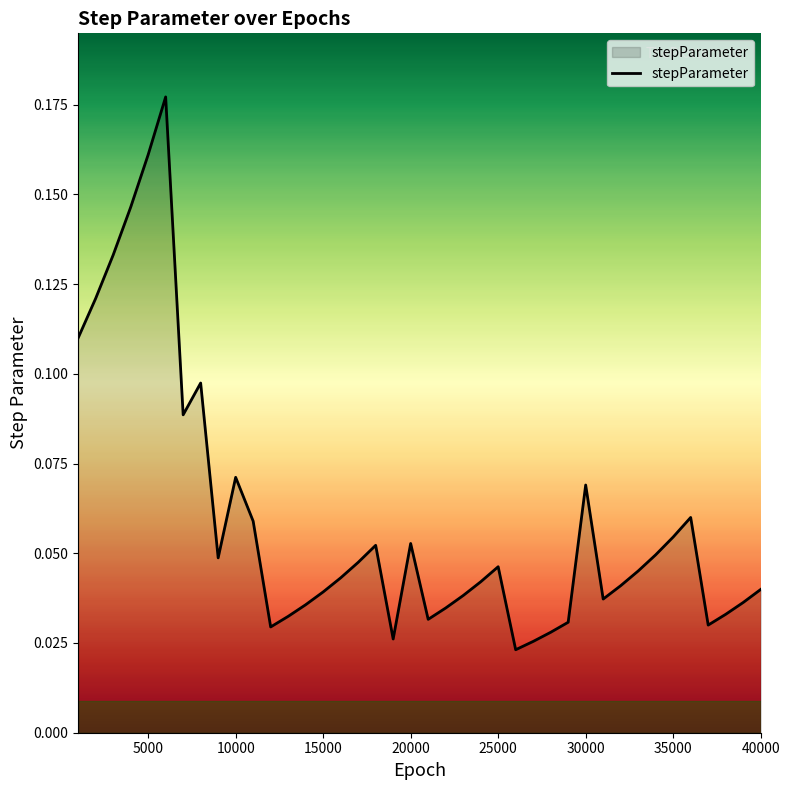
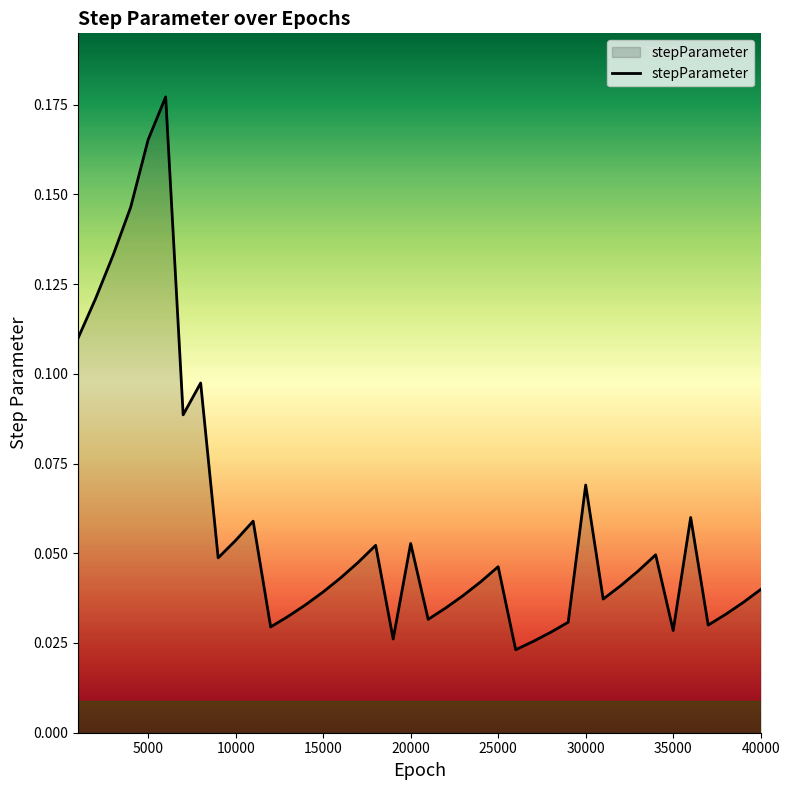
  {
-   "5000": 0.161,
-   "10000": 0.071,
+   "5000": 0.165,
+   "10000": 0.054,
    "15000": 0.039,
    "20000": 0.053,
    "25000": 0.046,
    "30000": 0.069,
-   "35000": 0.055,
+   "35000": 0.028,
    "40000": 0.040
  }
